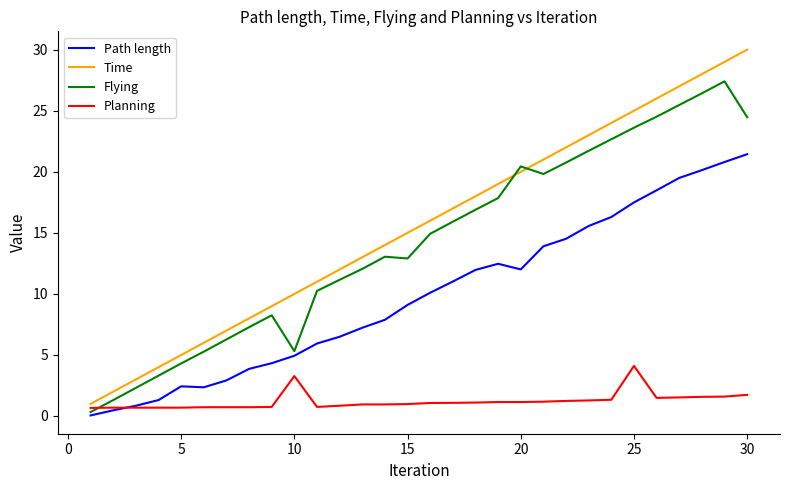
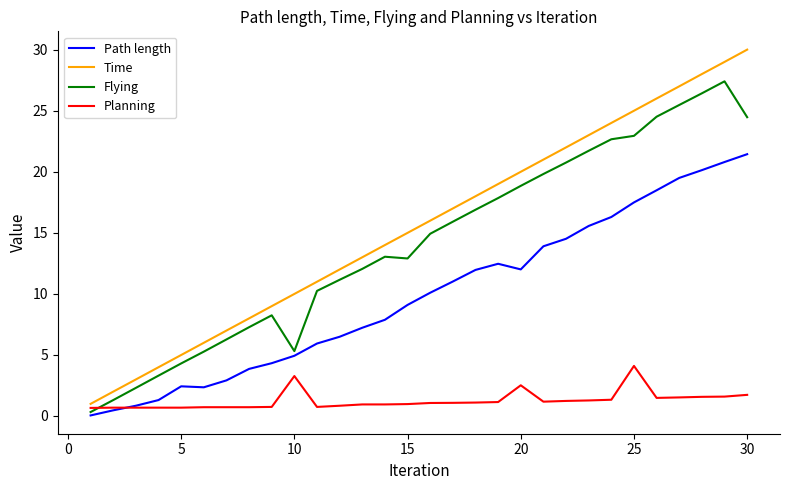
  {
    "Path length": {
      "5": 2.4,
      "10": 4.9,
      "15": 9.1,
      "20": 12.0,
      "25": 17.5,
      "30": 21.4
    },
    "Time": {
      "5": 5.0,
      "10": 10.0,
      "15": 15.0,
      "20": 20.0,
      "25": 25.0,
      "30": 30.0
    },
    "Flying": {
      "5": 4.3,
      "10": 5.3,
      "15": 12.9,
-     "20": 20.4,
-     "25": 23.6,
+     "20": 18.8,
+     "25": 22.9,
      "30": 24.5
    },
    "Planning": {
      "5": 0.7,
      "10": 3.3,
      "15": 1.0,
-     "20": 1.1,
+     "20": 2.5,
      "25": 4.1,
      "30": 1.7
    }
  }
